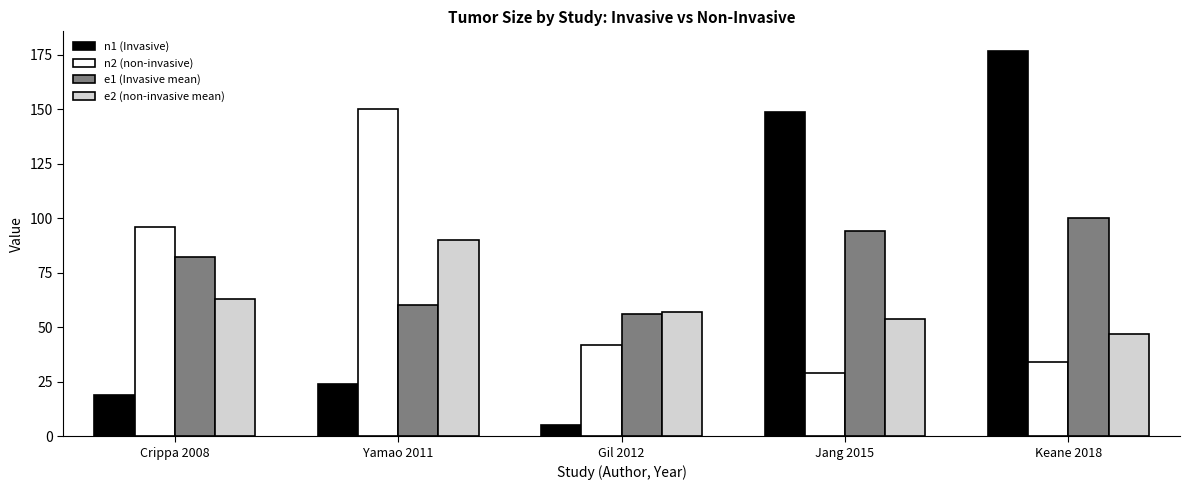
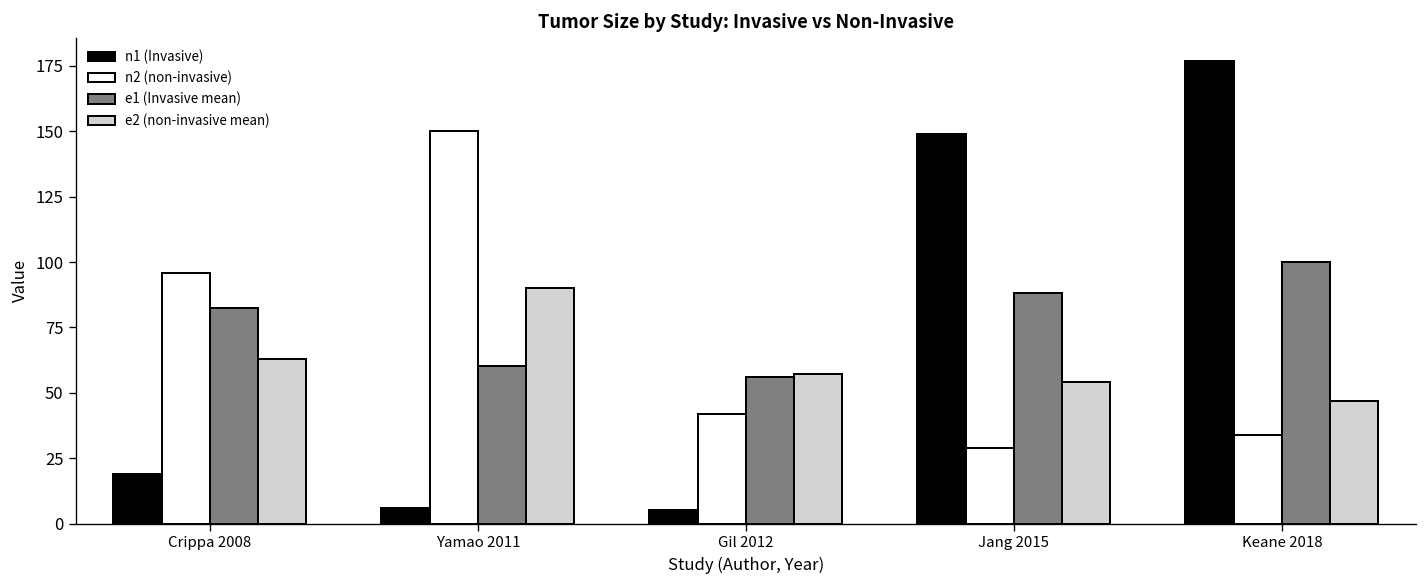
  {
    "n1 (Invasive)": {
      "Crippa 2008": 19,
-     "Yamao 2011": 24,
+     "Yamao 2011": 6,
      "Gil 2012": 5,
      "Jang 2015": 149,
      "Keane 2018": 177
    },
    "n2 (non-invasive)": {
      "Crippa 2008": 96,
      "Yamao 2011": 150,
      "Gil 2012": 42,
      "Jang 2015": 29,
      "Keane 2018": 34
    },
    "e1 (Invasive mean)": {
      "Crippa 2008": 83,
      "Yamao 2011": 60,
      "Gil 2012": 56,
-     "Jang 2015": 94,
+     "Jang 2015": 88,
      "Keane 2018": 100
    },
    "e2 (non-invasive mean)": {
      "Crippa 2008": 63,
      "Yamao 2011": 90,
      "Gil 2012": 57,
      "Jang 2015": 54,
      "Keane 2018": 47
    }
  }
